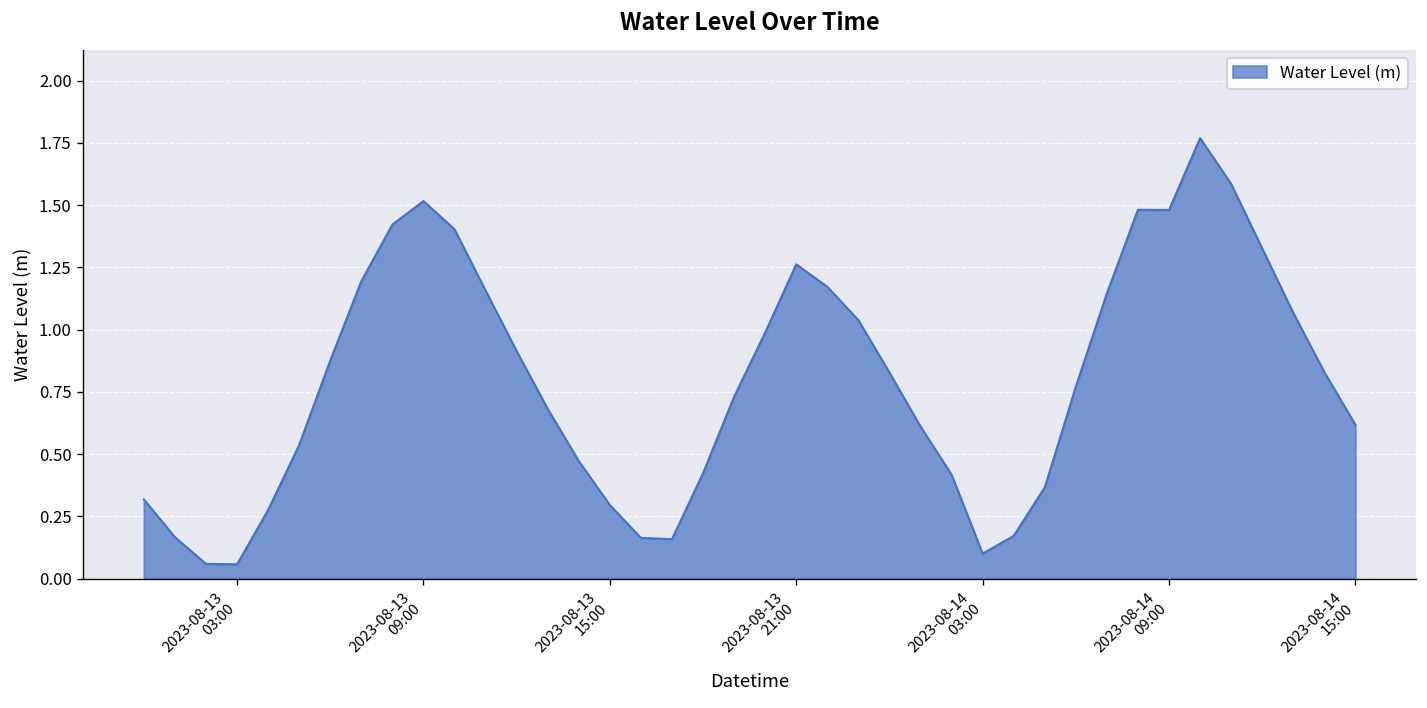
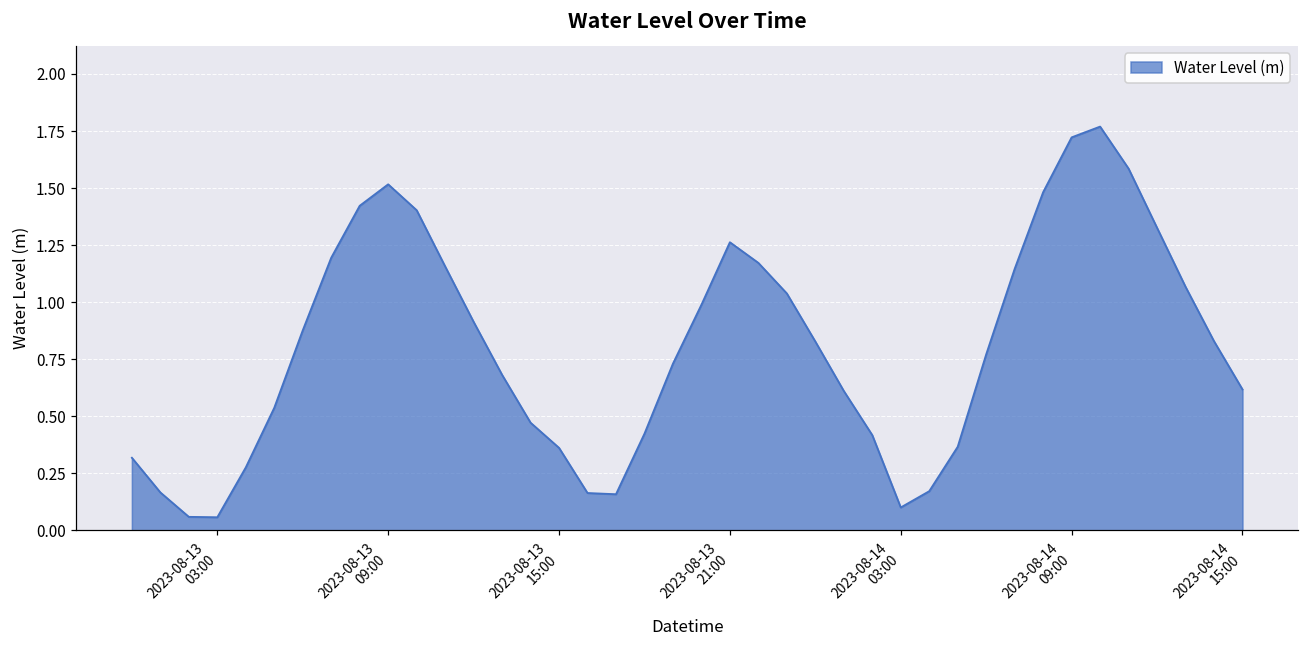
  {
    "2023-08-13 03:00": 0.06,
    "2023-08-13 09:00": 1.52,
-   "2023-08-13 15:00": 0.30,
+   "2023-08-13 15:00": 0.36,
    "2023-08-13 21:00": 1.26,
    "2023-08-14 03:00": 0.10,
-   "2023-08-14 09:00": 1.48,
+   "2023-08-14 09:00": 1.72,
    "2023-08-14 15:00": 0.62
  }
